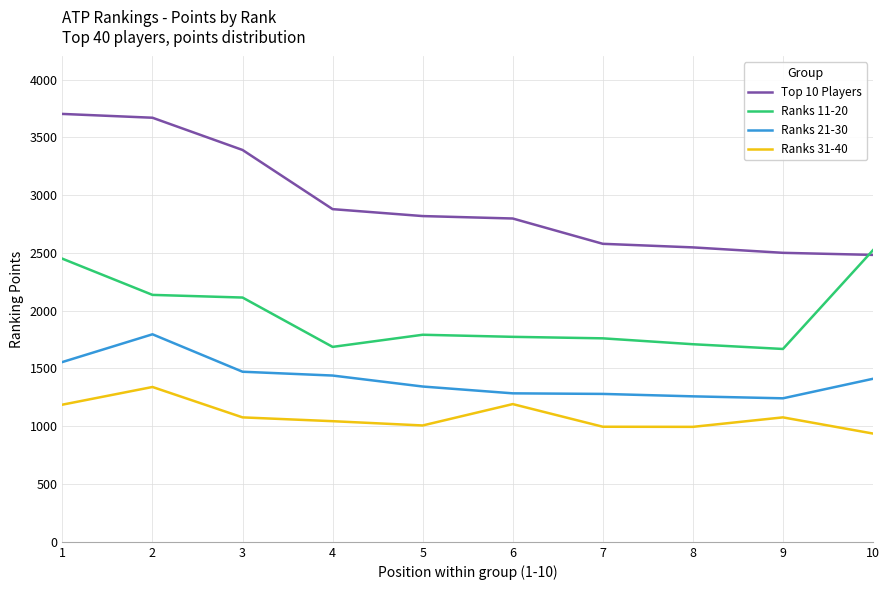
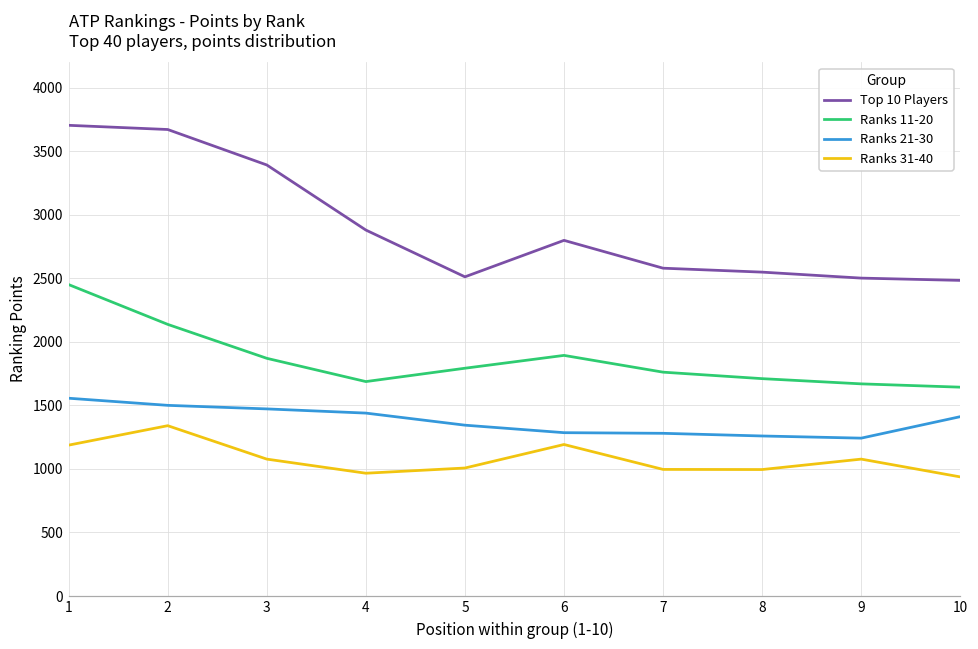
  {
    "Top 10 Players": {
      "1": 3700,
      "2": 3670,
      "3": 3390,
      "4": 2880,
-     "5": 2820,
+     "5": 2510,
      "6": 2800,
      "7": 2580,
      "8": 2550,
      "9": 2500,
      "10": 2480
    },
    "Ranks 11-20": {
      "1": 2450,
      "2": 2140,
-     "3": 2110,
+     "3": 1870,
      "4": 1690,
      "5": 1790,
-     "6": 1770,
+     "6": 1890,
      "7": 1760,
      "8": 1710,
      "9": 1670,
-     "10": 2520
+     "10": 1640
    },
    "Ranks 21-30": {
      "1": 1560,
-     "2": 1800,
+     "2": 1500,
      "3": 1470,
      "4": 1440,
      "5": 1340,
      "6": 1290,
      "7": 1280,
      "8": 1260,
      "9": 1240,
      "10": 1410
    },
    "Ranks 31-40": {
      "1": 1190,
      "2": 1340,
      "3": 1080,
-     "4": 1040,
+     "4": 970,
      "5": 1010,
      "6": 1190,
      "7": 1000,
      "8": 1000,
      "9": 1080,
      "10": 940
    }
  }
